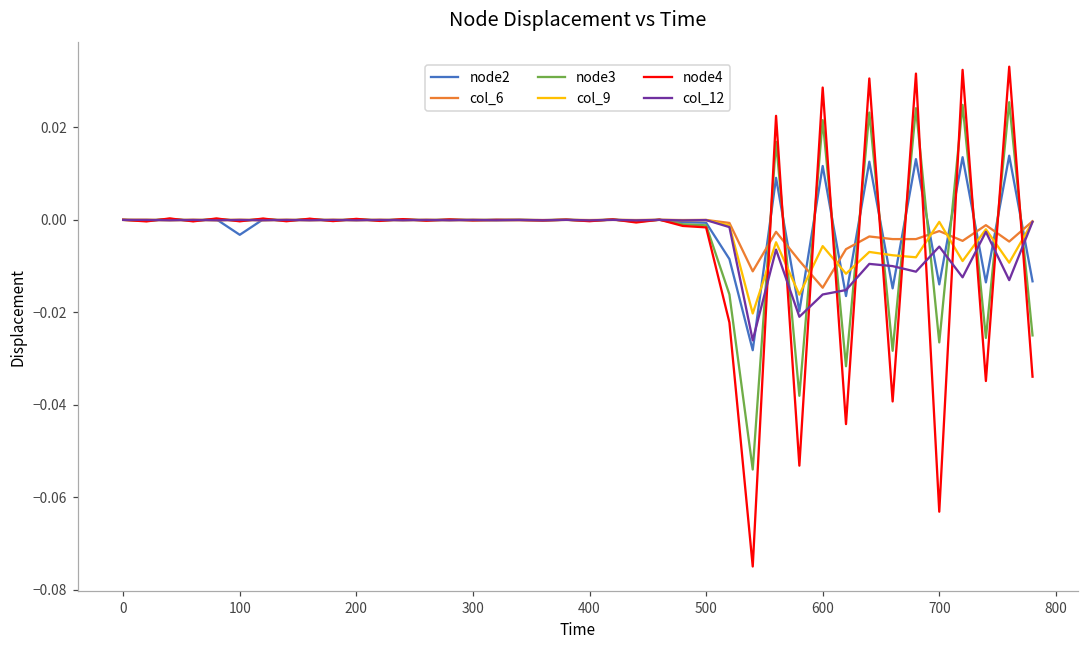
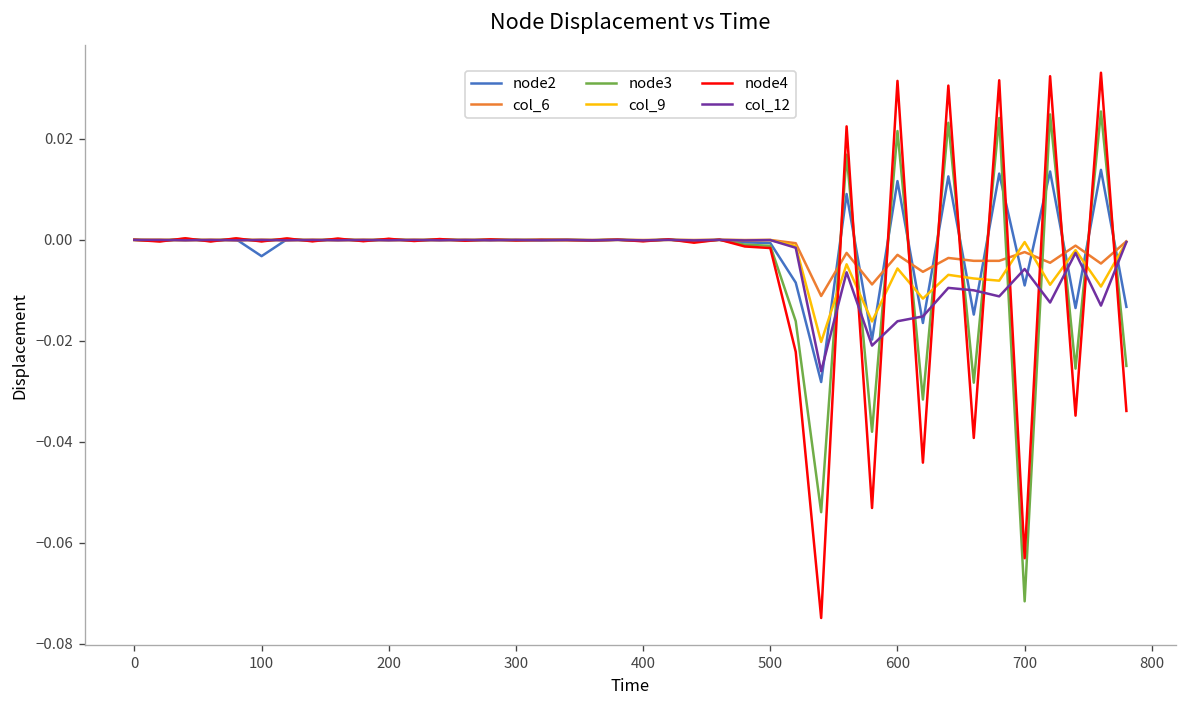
  {
    "node2": {
      "100": -0.003,
      "600": 0.012,
-     "700": -0.014
+     "700": -0.009
    },
    "col_6": {
-     "600": -0.015,
+     "600": -0.003,
      "700": -0.002
    },
    "node3": {
      "600": 0.022,
-     "700": -0.026
+     "700": -0.072
    },
    "col_9": {
      "600": -0.006,
      "700": 0.000
    },
    "node4": {
-     "600": 0.029,
+     "600": 0.032,
      "700": -0.063
    },
    "col_12": {
      "600": -0.016,
      "700": -0.006
    }
  }
